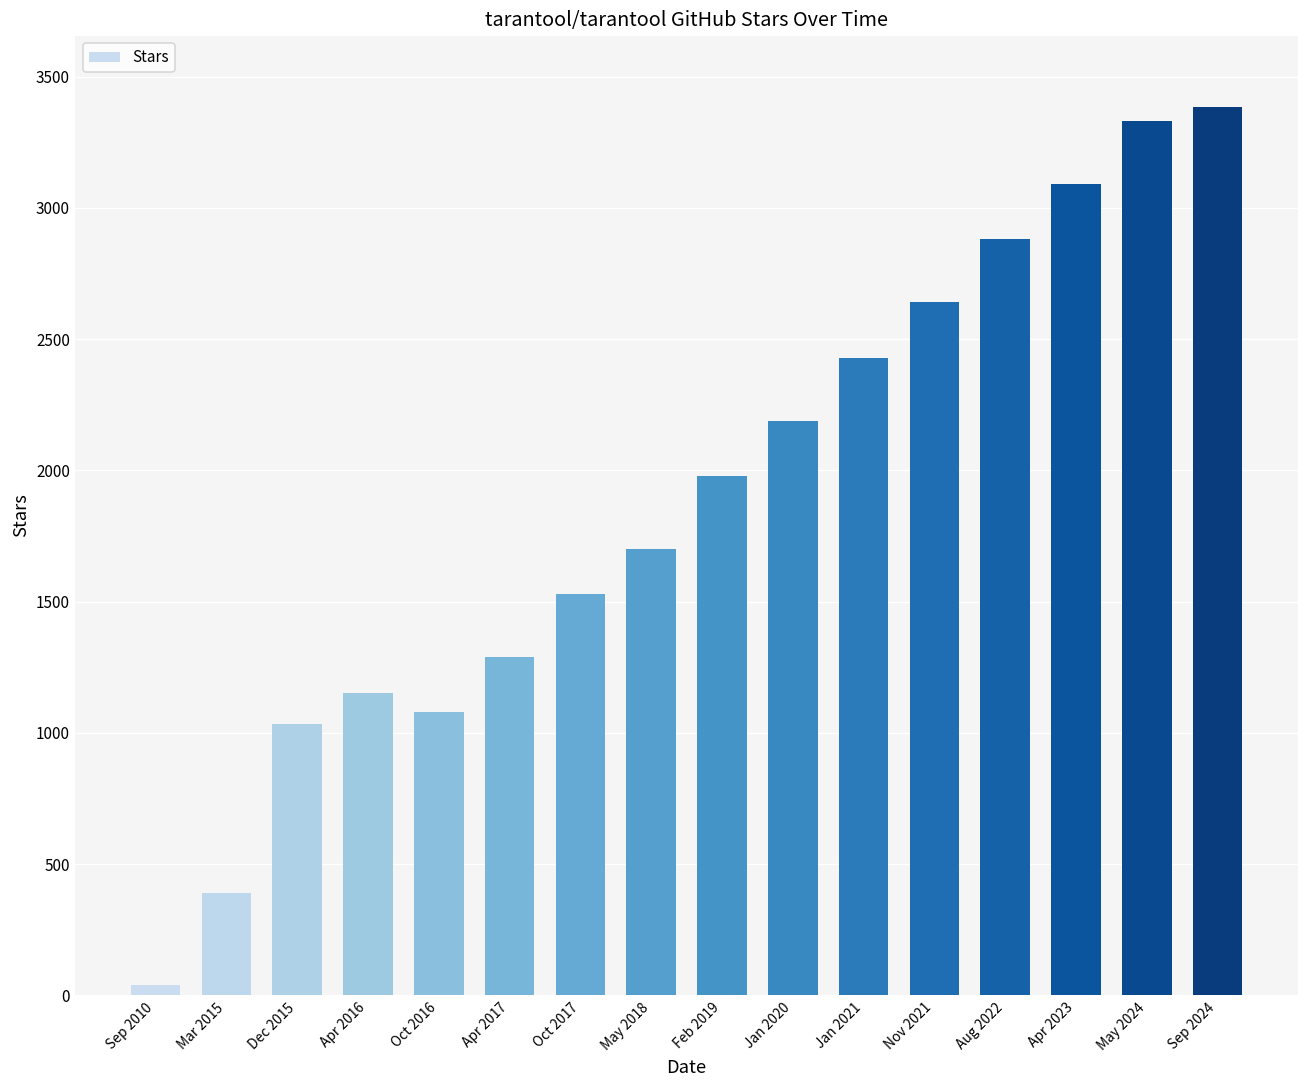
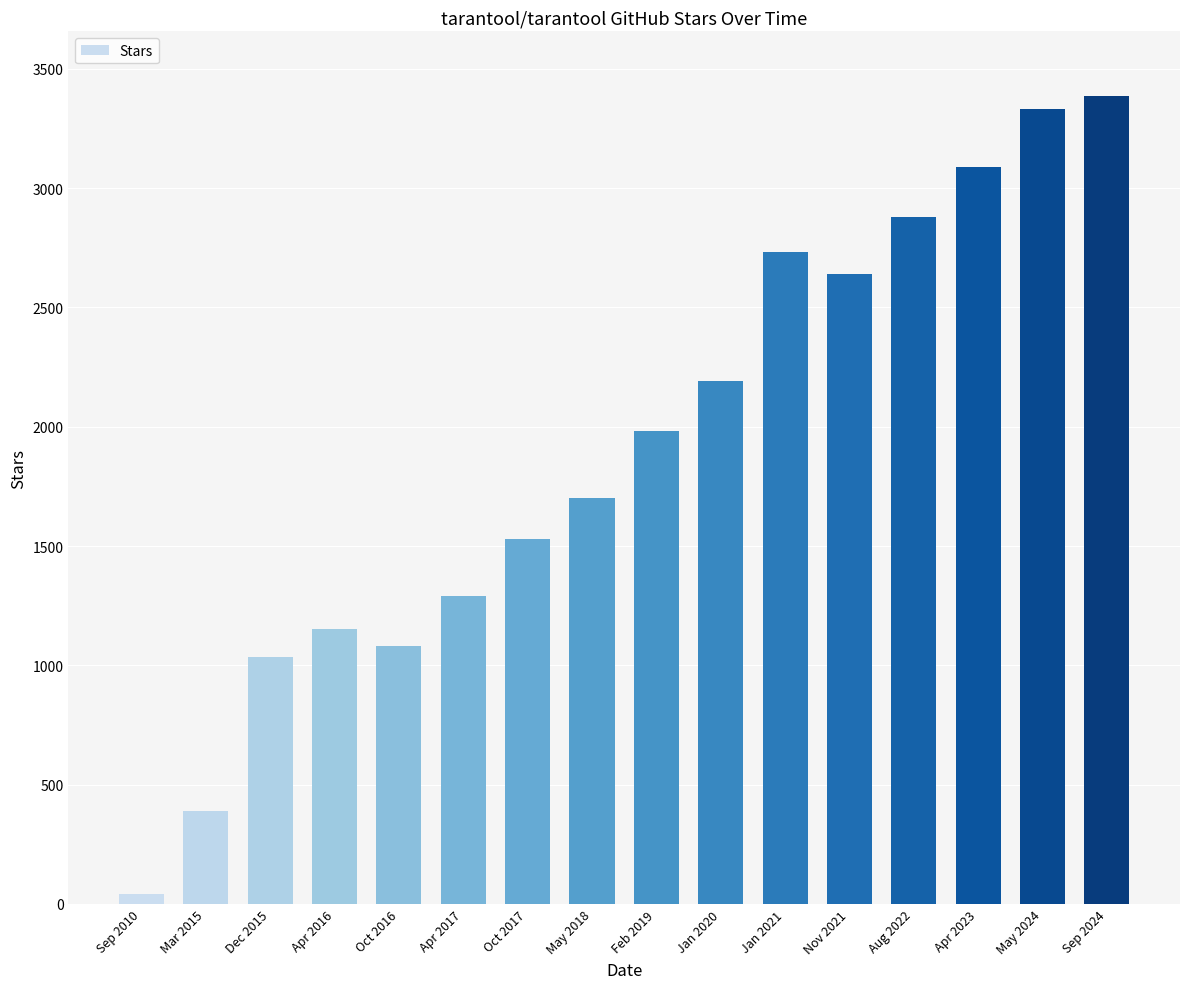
  {
    "Sep 2010": 40,
    "Mar 2015": 390,
    "Dec 2015": 1030,
    "Apr 2016": 1150,
    "Oct 2016": 1080,
    "Apr 2017": 1290,
    "Oct 2017": 1530,
    "May 2018": 1700,
    "Feb 2019": 1980,
    "Jan 2020": 2190,
-   "Jan 2021": 2430,
+   "Jan 2021": 2730,
    "Nov 2021": 2640,
    "Aug 2022": 2880,
    "Apr 2023": 3090,
    "May 2024": 3330,
    "Sep 2024": 3390
  }
